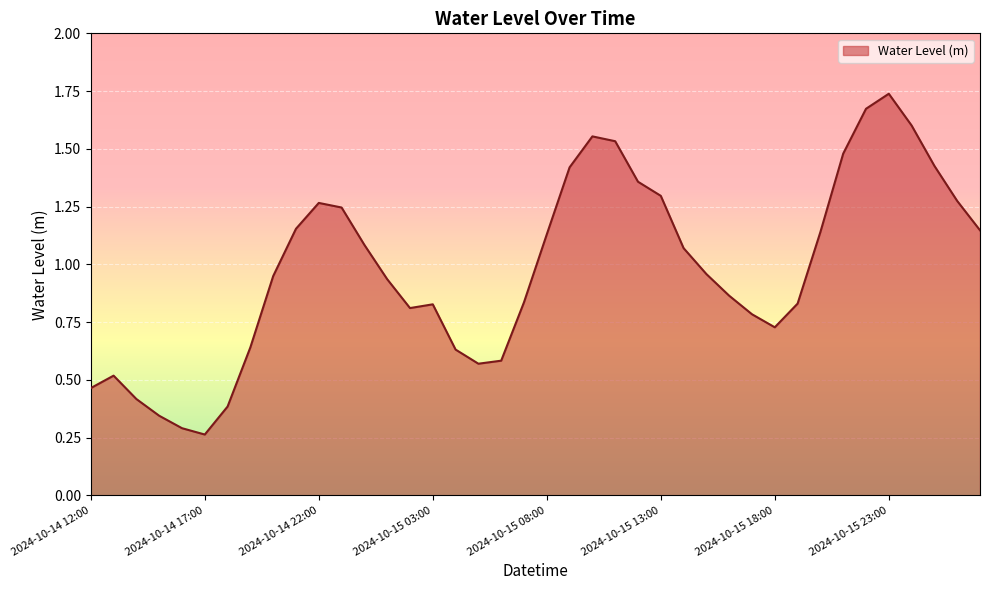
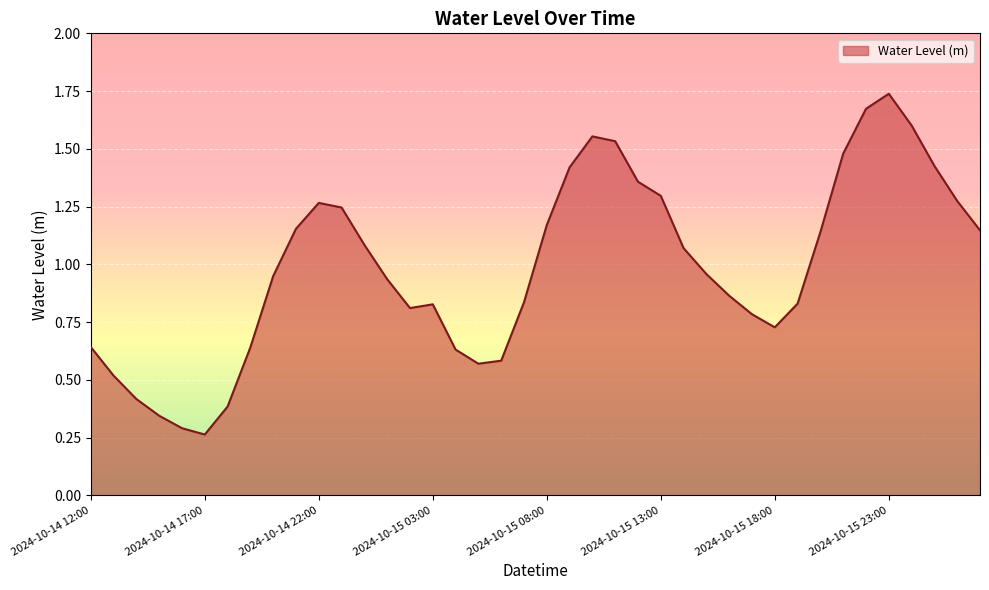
  {
-   "2024-10-14 12:00": 0.46,
+   "2024-10-14 12:00": 0.64,
    "2024-10-14 17:00": 0.26,
    "2024-10-14 22:00": 1.27,
    "2024-10-15 03:00": 0.83,
-   "2024-10-15 08:00": 1.13,
+   "2024-10-15 08:00": 1.17,
    "2024-10-15 13:00": 1.30,
    "2024-10-15 18:00": 0.73,
    "2024-10-15 23:00": 1.74
  }
